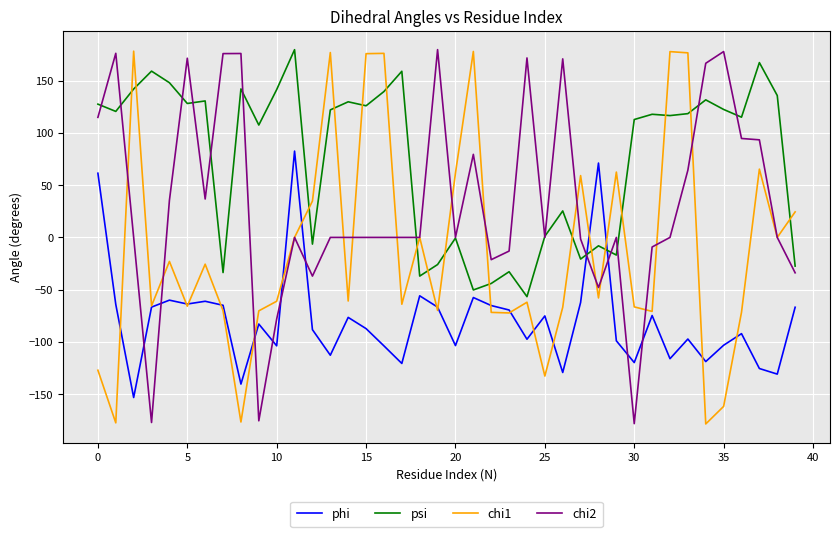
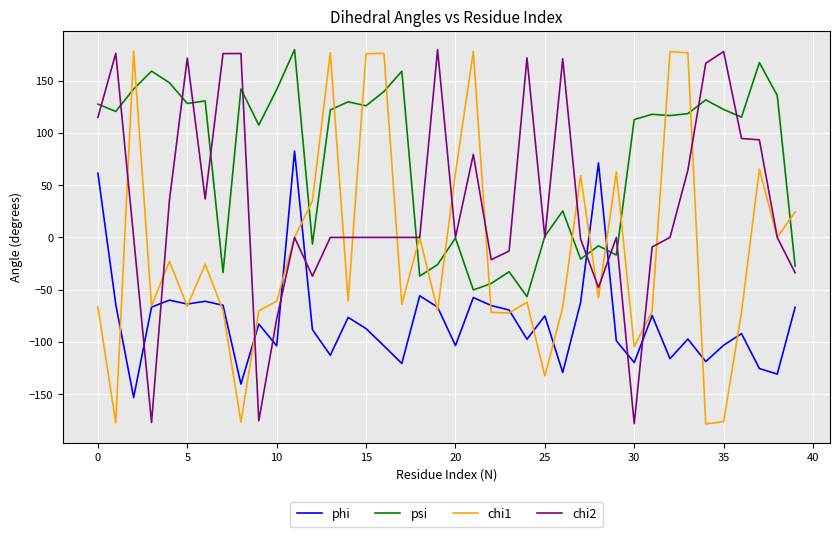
  {
    "phi": {
      "0": 61,
      "10": -104,
      "15": -87,
      "20": -104,
      "25": -75,
      "30": -120,
      "35": -103
    },
    "psi": {
      "0": 128,
      "5": 128,
      "10": 141,
      "15": 126,
      "30": 113,
      "35": 122
    },
    "chi1": {
-     "0": -127,
+     "0": -66,
      "10": -61,
      "15": 176,
      "20": 62,
      "25": -133,
-     "30": -66,
-     "35": -162
+     "30": -104,
+     "35": -176
    },
    "chi2": {
      "0": 115,
      "5": 172,
      "10": -78,
      "15": 0,
      "30": -178,
      "35": 178
    }
  }
